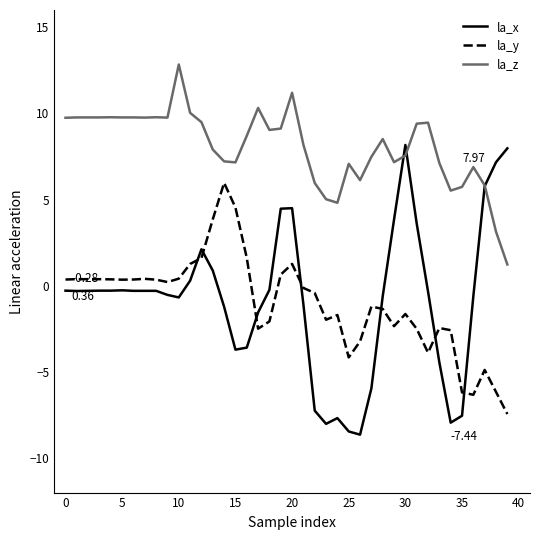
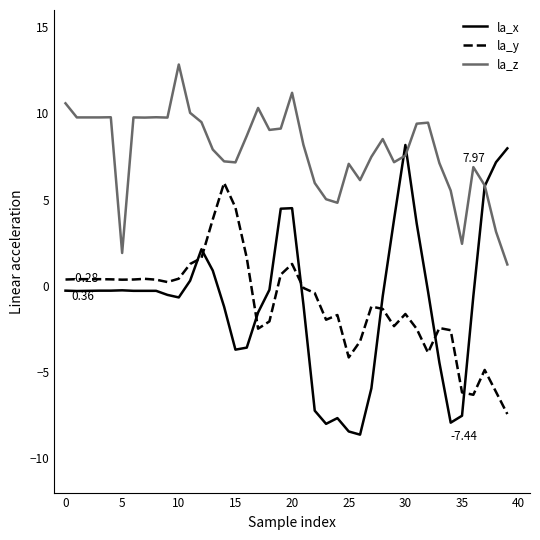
  {
    "la_z": {
-     "0": 9.7,
-     "5": 9.8,
+     "0": 10.6,
+     "5": 1.9,
      "10": 12.8,
      "15": 7.2,
      "20": 11.2,
      "25": 7.1,
      "30": 7.6,
-     "35": 5.7
+     "35": 2.4
    }
  }
